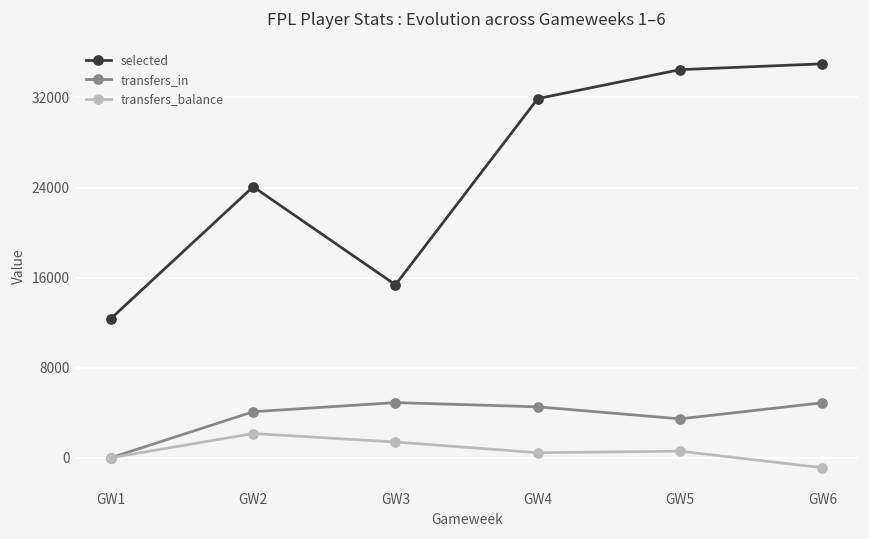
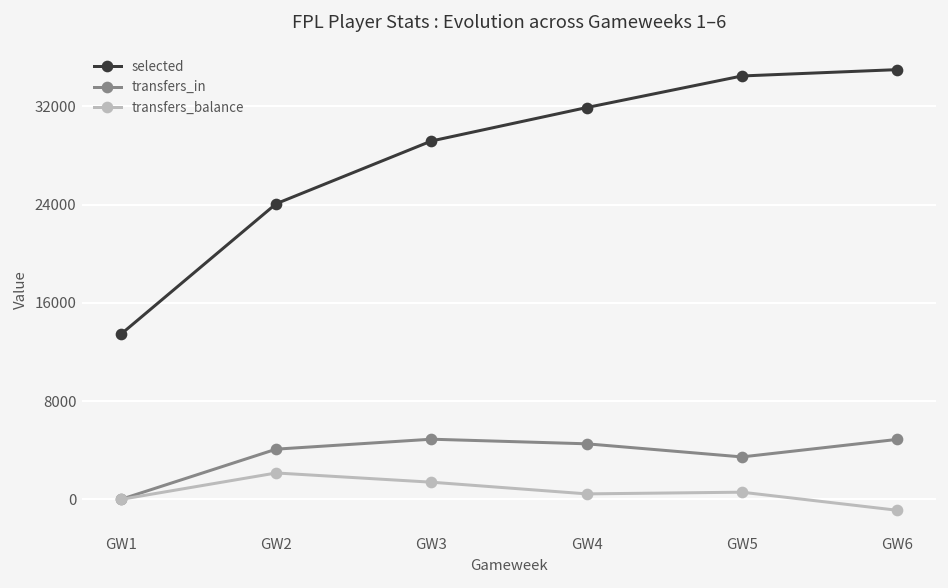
  {
    "selected": {
-     "GW1": 12400,
+     "GW1": 13400,
      "GW2": 24100,
-     "GW3": 15400,
+     "GW3": 29200,
      "GW4": 31900,
      "GW5": 34500,
      "GW6": 35000
    },
    "transfers_in": {
      "GW2": 4100,
      "GW3": 4900,
      "GW4": 4500,
      "GW5": 3500,
      "GW6": 4900
    },
    "transfers_balance": {
      "GW2": 2200,
      "GW3": 1400,
      "GW4": 400,
      "GW5": 600,
      "GW6": -900
    }
  }
